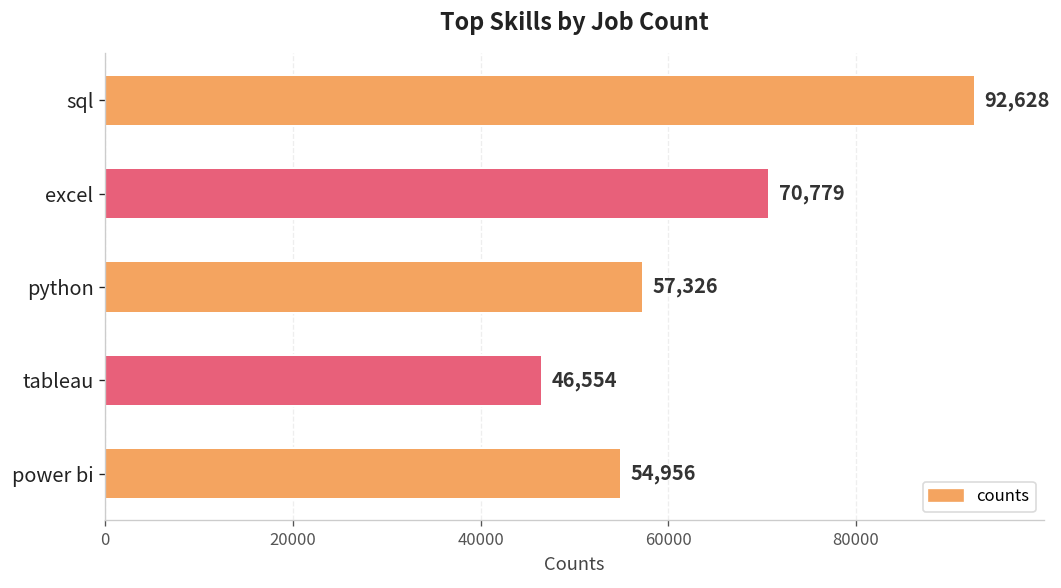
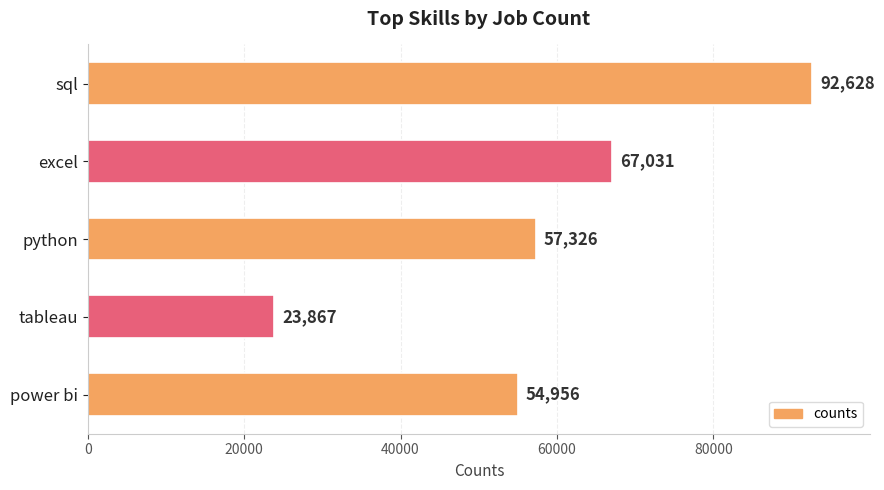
  {
    "sql": "92,628",
-   "excel": "70,779",
+   "excel": "67,031",
    "python": "57,326",
-   "tableau": "46,554",
+   "tableau": "23,867",
    "power bi": "54,956"
  }
